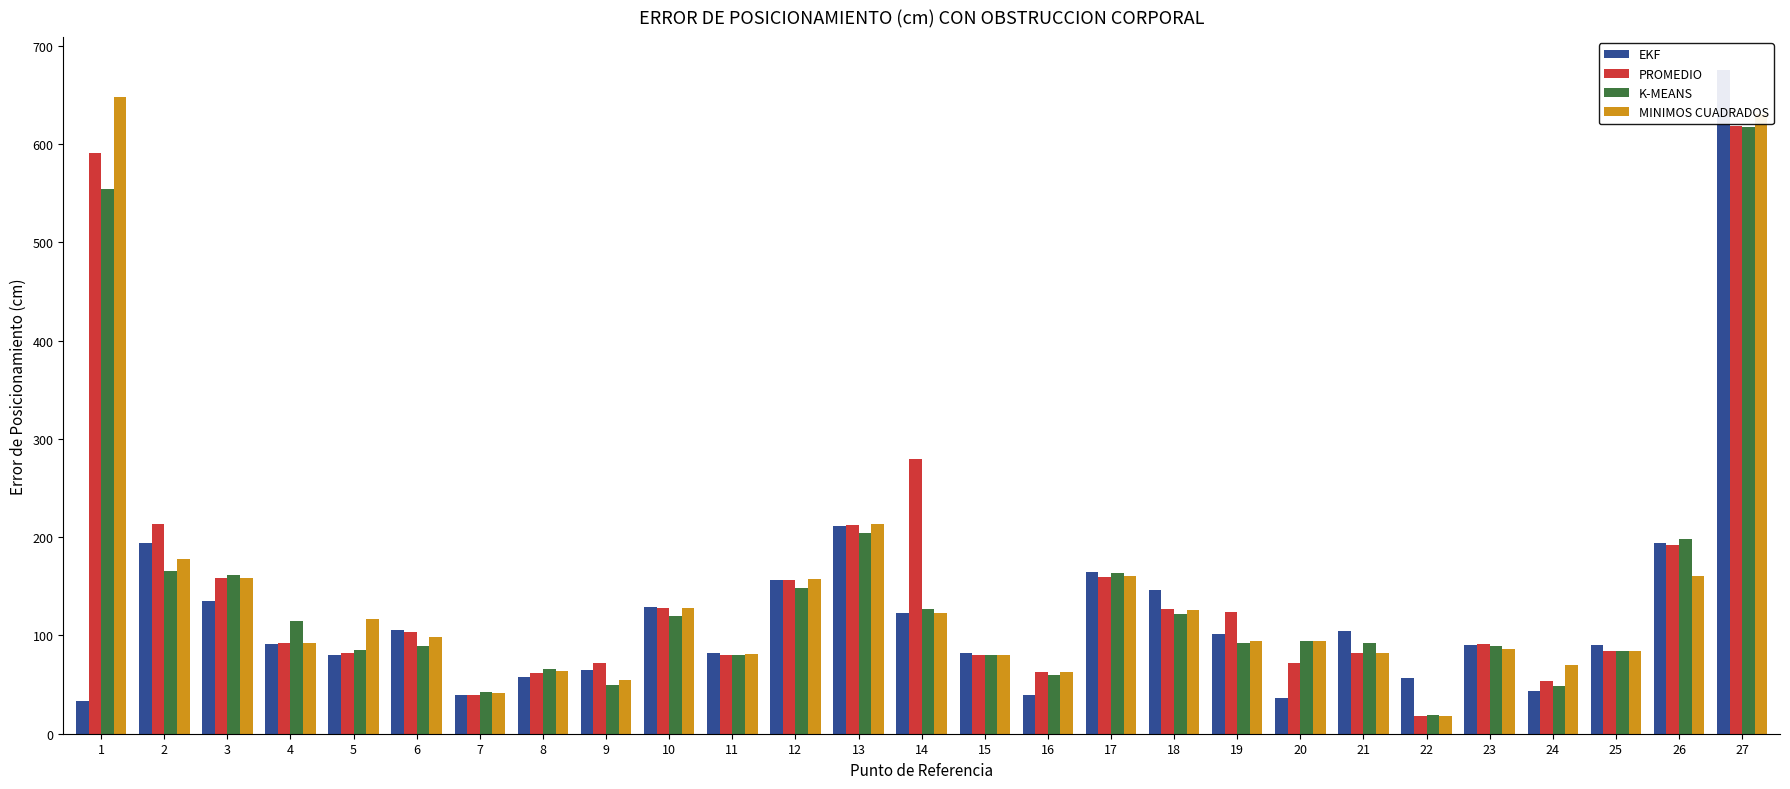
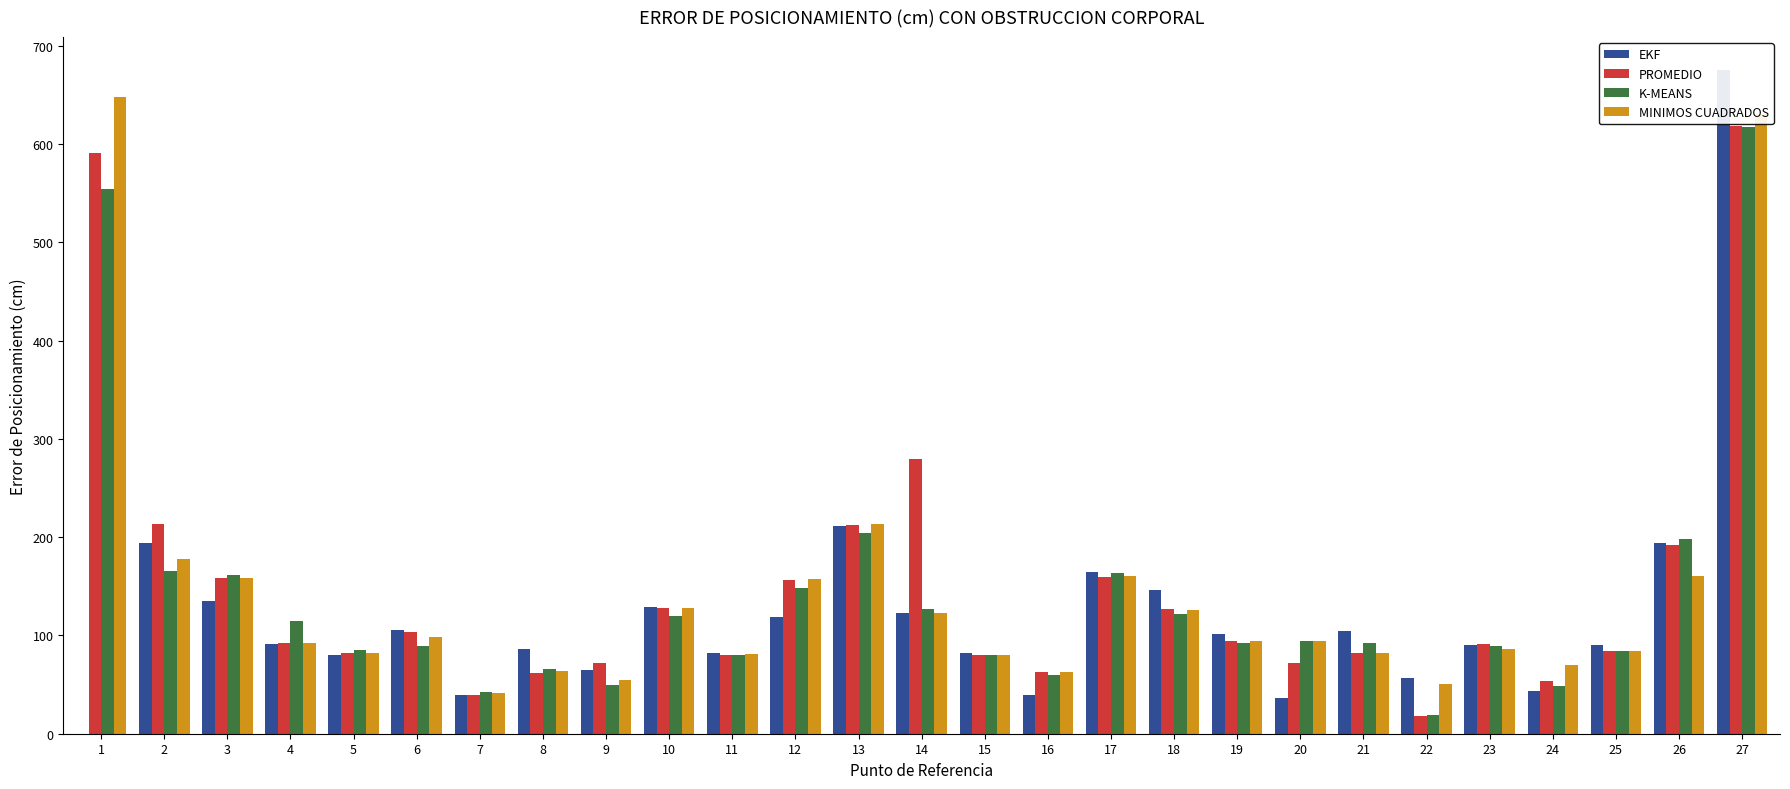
  {
    "EKF": {
-     "1": 30,
+     "1": 0,
      "2": 190,
      "3": 130,
      "4": 90,
      "5": 80,
      "6": 110,
      "7": 40,
-     "8": 60,
+     "8": 90,
      "9": 60,
      "10": 130,
      "11": 80,
-     "12": 160,
+     "12": 120,
      "13": 210,
      "14": 120,
      "15": 80,
      "16": 40,
      "17": 160,
      "18": 150,
      "19": 100,
      "20": 40,
      "21": 100,
      "22": 60,
      "23": 90,
      "24": 40,
      "25": 90,
      "26": 190
    },
    "PROMEDIO": {
      "1": 590,
      "2": 210,
      "3": 160,
      "4": 90,
      "5": 80,
      "6": 100,
      "7": 40,
      "8": 60,
      "9": 70,
      "10": 130,
      "11": 80,
      "12": 160,
      "13": 210,
      "14": 280,
      "15": 80,
      "16": 60,
      "17": 160,
      "18": 130,
-     "19": 120,
+     "19": 90,
      "20": 70,
      "21": 80,
      "22": 20,
      "23": 90,
      "24": 50,
      "25": 80,
      "26": 190,
      "27": 620
    },
    "K-MEANS": {
      "1": 550,
      "2": 170,
      "3": 160,
      "4": 110,
      "5": 90,
      "6": 90,
      "7": 40,
      "8": 70,
      "9": 50,
      "10": 120,
      "11": 80,
      "12": 150,
      "13": 200,
      "14": 130,
      "15": 80,
      "16": 60,
      "17": 160,
      "18": 120,
      "19": 90,
      "20": 90,
      "21": 90,
      "22": 20,
      "23": 90,
      "24": 50,
      "25": 80,
      "26": 200,
      "27": 620
    },
    "MINIMOS CUADRADOS": {
      "1": 650,
      "2": 180,
      "3": 160,
      "4": 90,
-     "5": 120,
+     "5": 80,
      "6": 100,
      "7": 40,
      "8": 60,
      "9": 50,
      "10": 130,
      "11": 80,
      "12": 160,
      "13": 210,
      "14": 120,
      "15": 80,
      "16": 60,
      "17": 160,
      "18": 130,
      "19": 90,
      "20": 90,
      "21": 80,
-     "22": 20,
+     "22": 50,
      "23": 90,
      "24": 70,
      "25": 80,
      "26": 160
    }
  }
